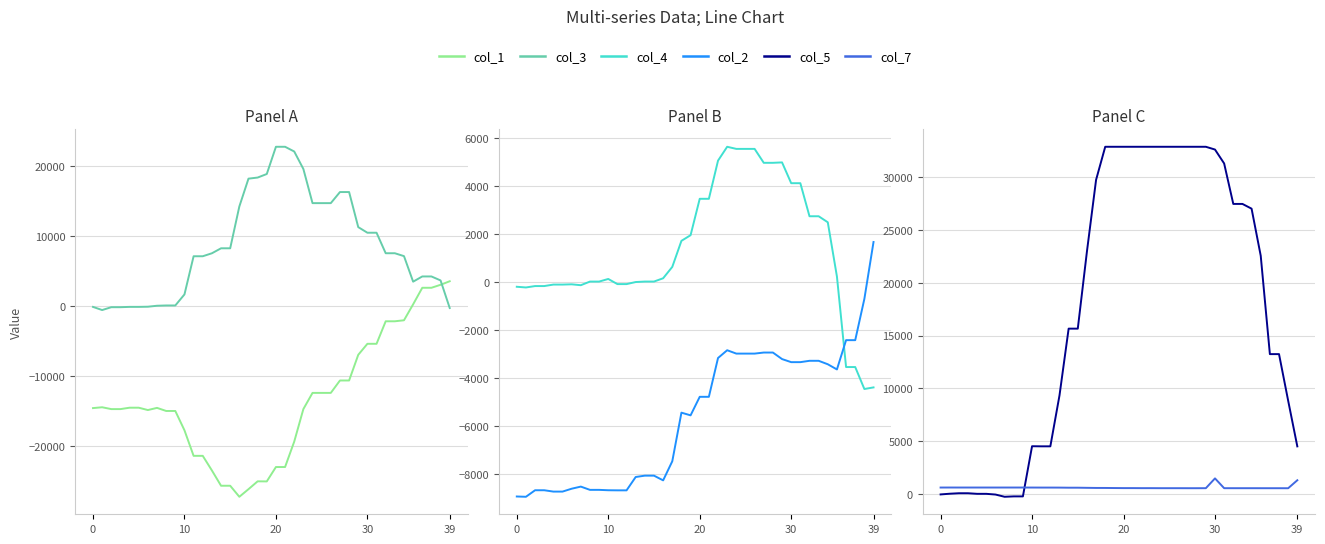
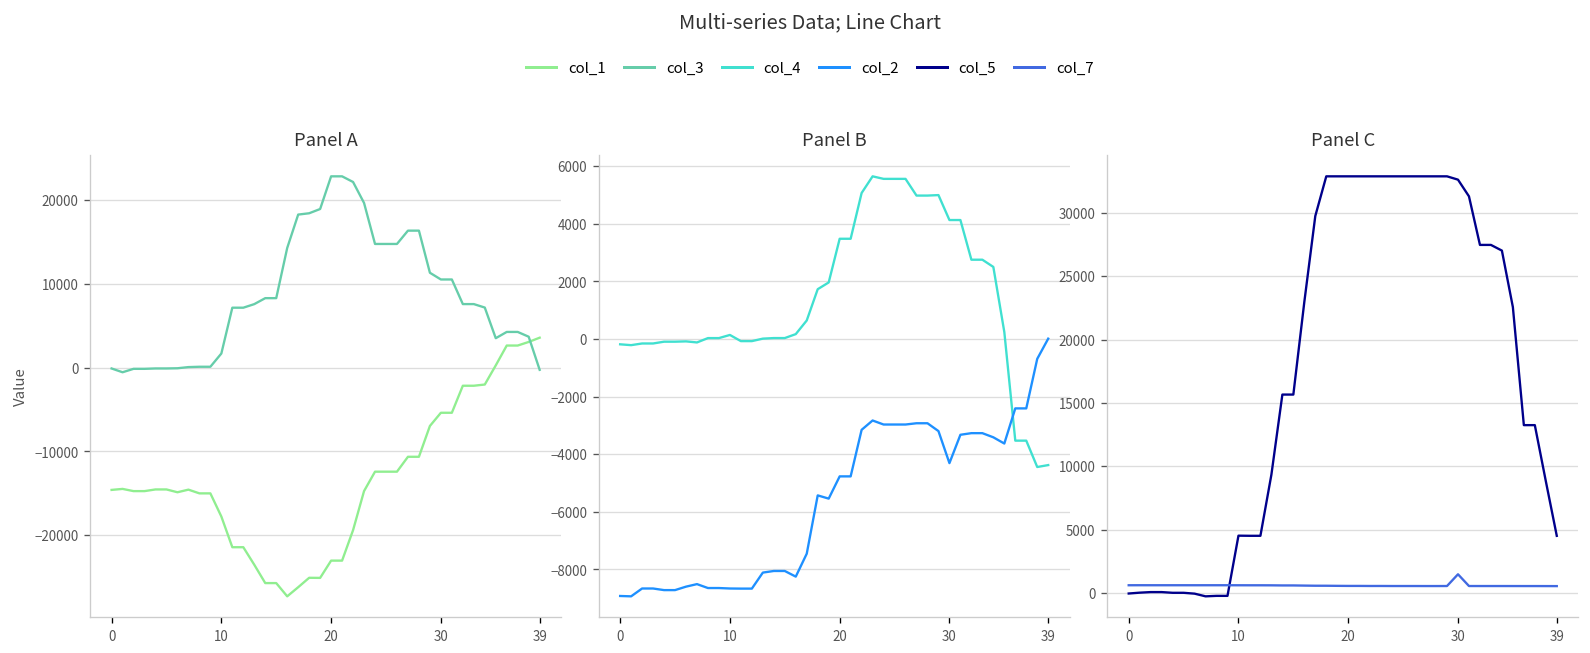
  {
    "Panel B": {
      "col_4": {
        "0": -200,
        "10": 100,
        "20": 3500,
        "30": 4100,
        "39": -4400
      },
      "col_2": {
        "0": -8900,
        "10": -8700,
        "20": -4800,
-       "30": -3300,
-       "39": 1700
+       "30": -4300,
+       "39": 0
      }
    },
    "Panel C": {
      "col_5": {
        "0": 0,
        "10": 4500,
        "20": 32900,
        "30": 32600,
        "39": 4500
      },
      "col_7": {
        "0": 600,
        "10": 600,
        "20": 600,
        "30": 1500,
-       "39": 1300
+       "39": 500
      }
    }
  }
